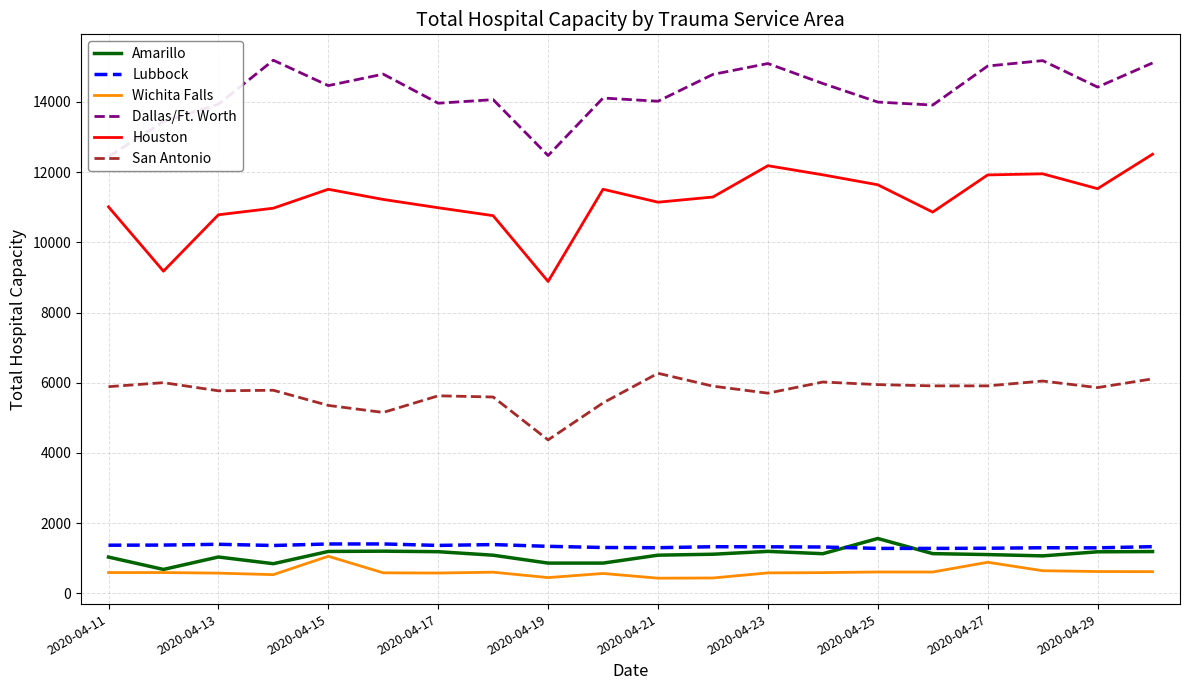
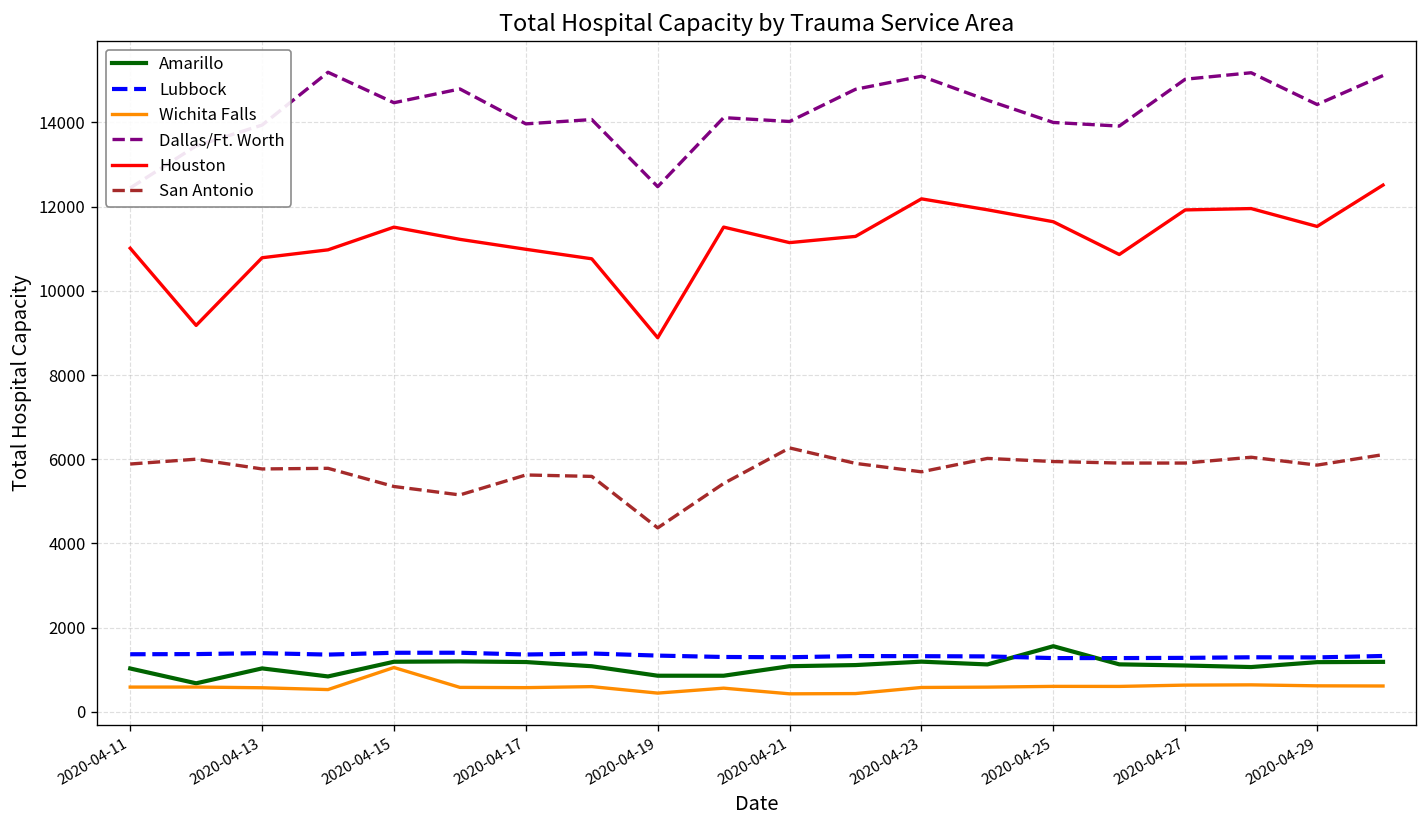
  {
    "Amarillo": {
      "2020-04-11": 1000,
      "2020-04-13": 1000,
      "2020-04-15": 1200,
      "2020-04-17": 1200,
      "2020-04-19": 900,
      "2020-04-21": 1100,
      "2020-04-23": 1200,
      "2020-04-25": 1600,
      "2020-04-27": 1100,
      "2020-04-29": 1200
    },
    "Lubbock": {
      "2020-04-11": 1400,
      "2020-04-13": 1400,
      "2020-04-15": 1400,
      "2020-04-17": 1400,
      "2020-04-19": 1300,
      "2020-04-21": 1300,
      "2020-04-23": 1300,
      "2020-04-25": 1300,
      "2020-04-27": 1300,
      "2020-04-29": 1300
    },
    "Wichita Falls": {
      "2020-04-11": 600,
      "2020-04-13": 600,
      "2020-04-15": 1100,
      "2020-04-17": 600,
      "2020-04-19": 400,
      "2020-04-21": 400,
      "2020-04-23": 600,
      "2020-04-25": 600,
-     "2020-04-27": 900,
+     "2020-04-27": 600,
      "2020-04-29": 600
    },
    "Dallas/Ft. Worth": {
      "2020-04-15": 14500,
      "2020-04-17": 14000,
      "2020-04-19": 12500,
      "2020-04-21": 14000,
      "2020-04-23": 15100,
      "2020-04-25": 14000,
      "2020-04-27": 15000,
      "2020-04-29": 14400
    },
    "Houston": {
      "2020-04-11": 11000,
      "2020-04-13": 10800,
      "2020-04-15": 11500,
      "2020-04-17": 11000,
      "2020-04-19": 8900,
      "2020-04-21": 11100,
      "2020-04-23": 12200,
      "2020-04-25": 11600,
      "2020-04-27": 11900,
      "2020-04-29": 11500
    },
    "San Antonio": {
      "2020-04-11": 5900,
      "2020-04-13": 5800,
      "2020-04-15": 5400,
      "2020-04-17": 5600,
      "2020-04-19": 4400,
      "2020-04-21": 6300,
      "2020-04-23": 5700,
      "2020-04-25": 5900,
      "2020-04-27": 5900,
      "2020-04-29": 5900
    }
  }
